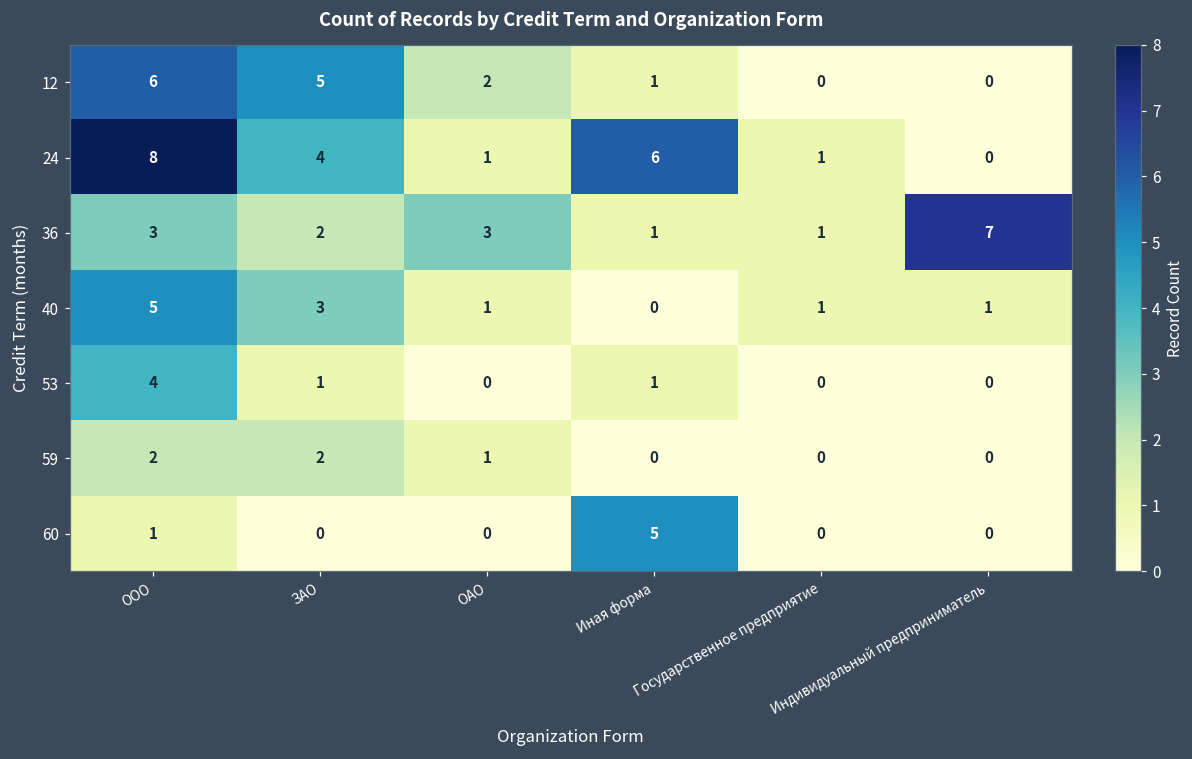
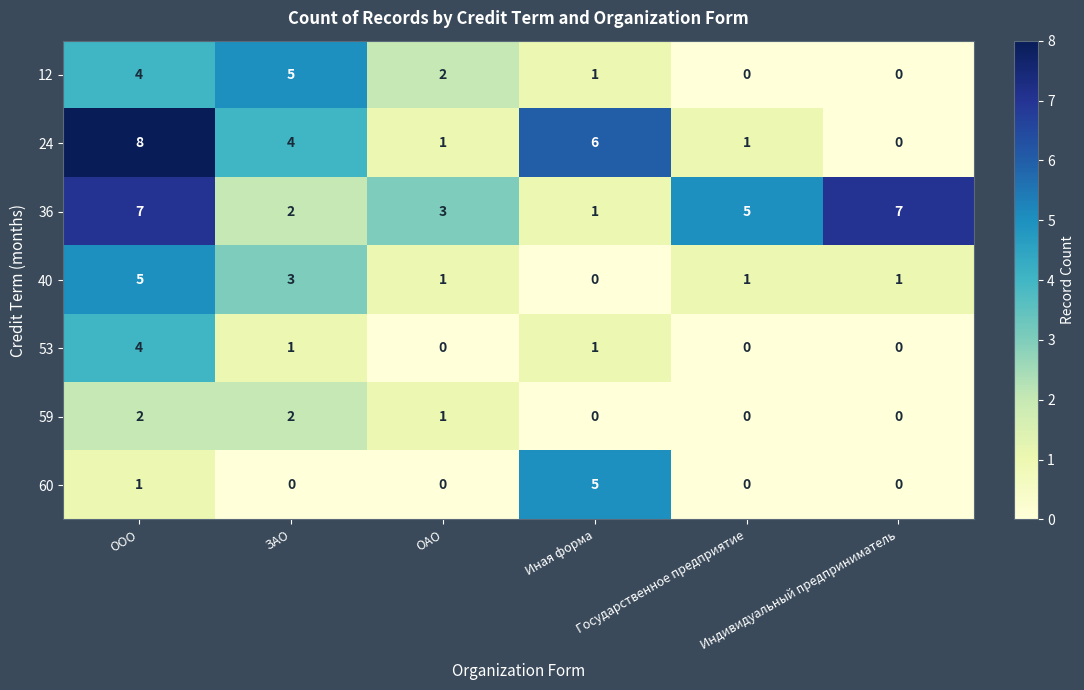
  {
    "12": {
-     "ООО": 6,
+     "ООО": 4,
      "ЗАО": 5,
      "ОАО": 2,
      "Иная форма": 1,
      "Государственное предприятие": 0,
      "Индивидуальный предприниматель": 0
    },
    "24": {
      "ООО": 8,
      "ЗАО": 4,
      "ОАО": 1,
      "Иная форма": 6,
      "Государственное предприятие": 1,
      "Индивидуальный предприниматель": 0
    },
    "36": {
-     "ООО": 3,
+     "ООО": 7,
      "ЗАО": 2,
      "ОАО": 3,
      "Иная форма": 1,
-     "Государственное предприятие": 1,
+     "Государственное предприятие": 5,
      "Индивидуальный предприниматель": 7
    },
    "40": {
      "ООО": 5,
      "ЗАО": 3,
      "ОАО": 1,
      "Иная форма": 0,
      "Государственное предприятие": 1,
      "Индивидуальный предприниматель": 1
    },
    "53": {
      "ООО": 4,
      "ЗАО": 1,
      "ОАО": 0,
      "Иная форма": 1,
      "Государственное предприятие": 0,
      "Индивидуальный предприниматель": 0
    },
    "59": {
      "ООО": 2,
      "ЗАО": 2,
      "ОАО": 1,
      "Иная форма": 0,
      "Государственное предприятие": 0,
      "Индивидуальный предприниматель": 0
    },
    "60": {
      "ООО": 1,
      "ЗАО": 0,
      "ОАО": 0,
      "Иная форма": 5,
      "Государственное предприятие": 0,
      "Индивидуальный предприниматель": 0
    }
  }
